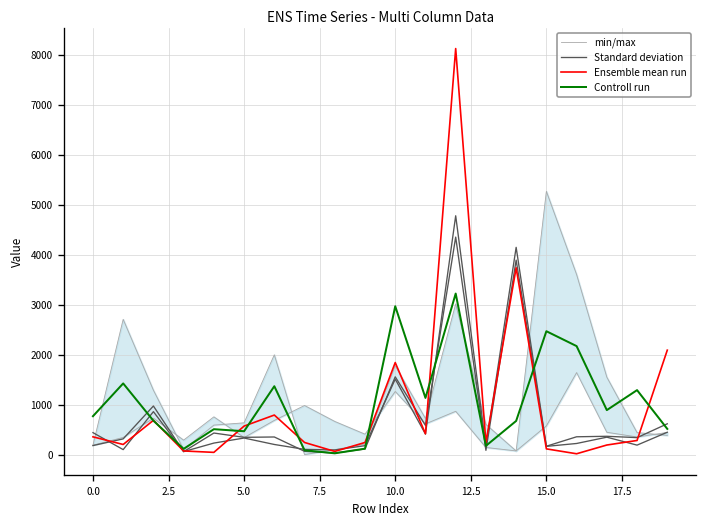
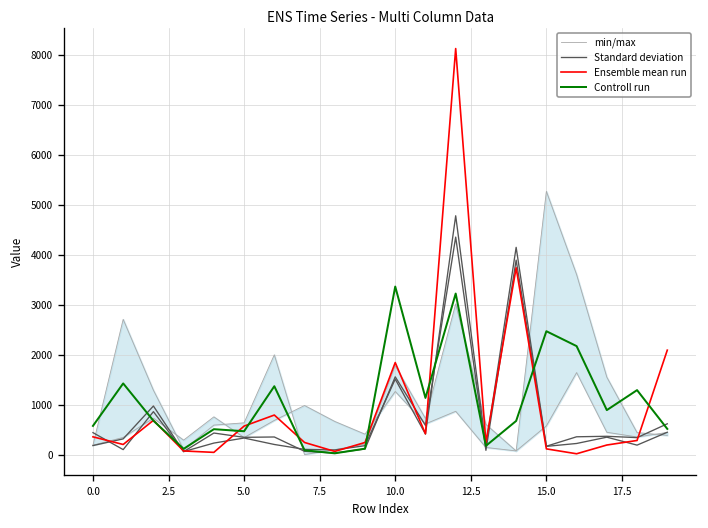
  {
    "Ensemble mean run": {
      "0.0": 400,
      "5.0": 600,
      "10.0": 1900
    },
    "Controll run": {
-     "0.0": 800,
+     "0.0": 600,
      "5.0": 500,
-     "10.0": 3000,
+     "10.0": 3400,
      "15.0": 2500
    }
  }
